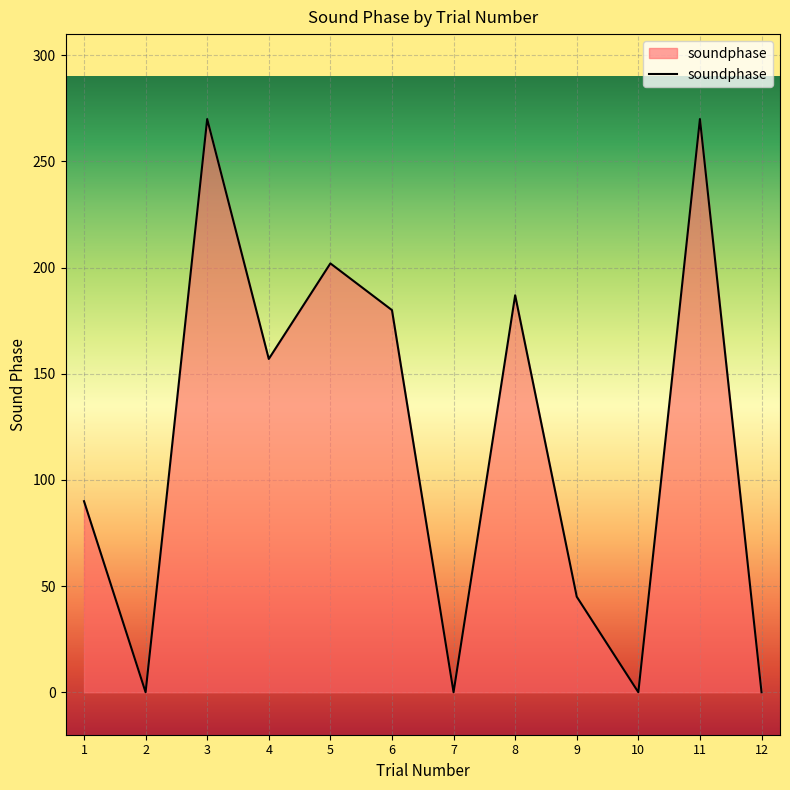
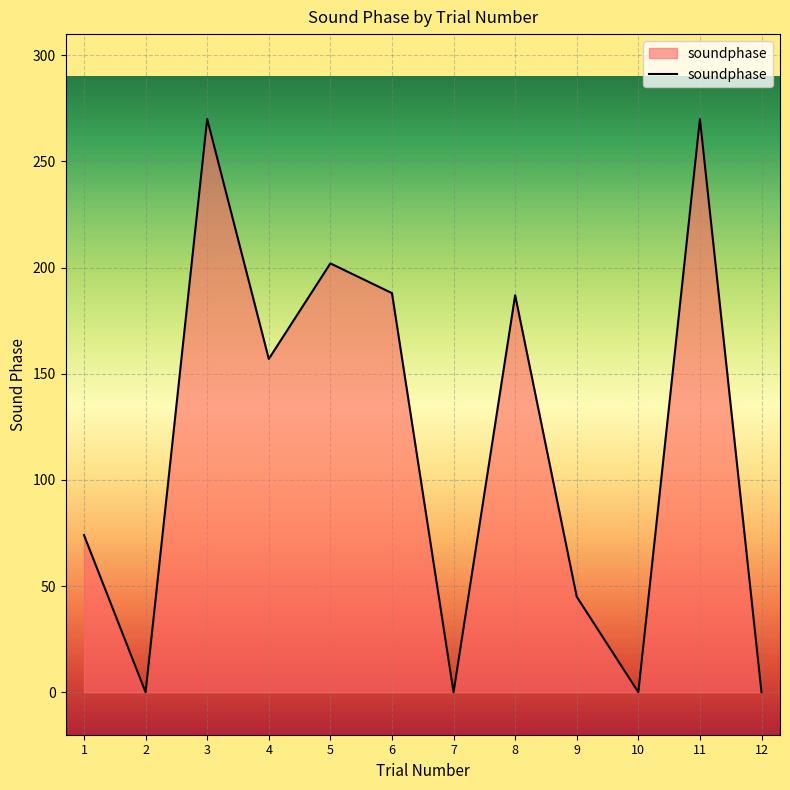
  {
-   "1": 90,
+   "1": 74,
    "2": 0,
    "3": 270,
    "4": 157,
    "5": 202,
-   "6": 180,
+   "6": 188,
    "7": 0,
    "8": 187,
    "9": 45,
    "10": 0,
    "11": 270,
    "12": 0
  }
